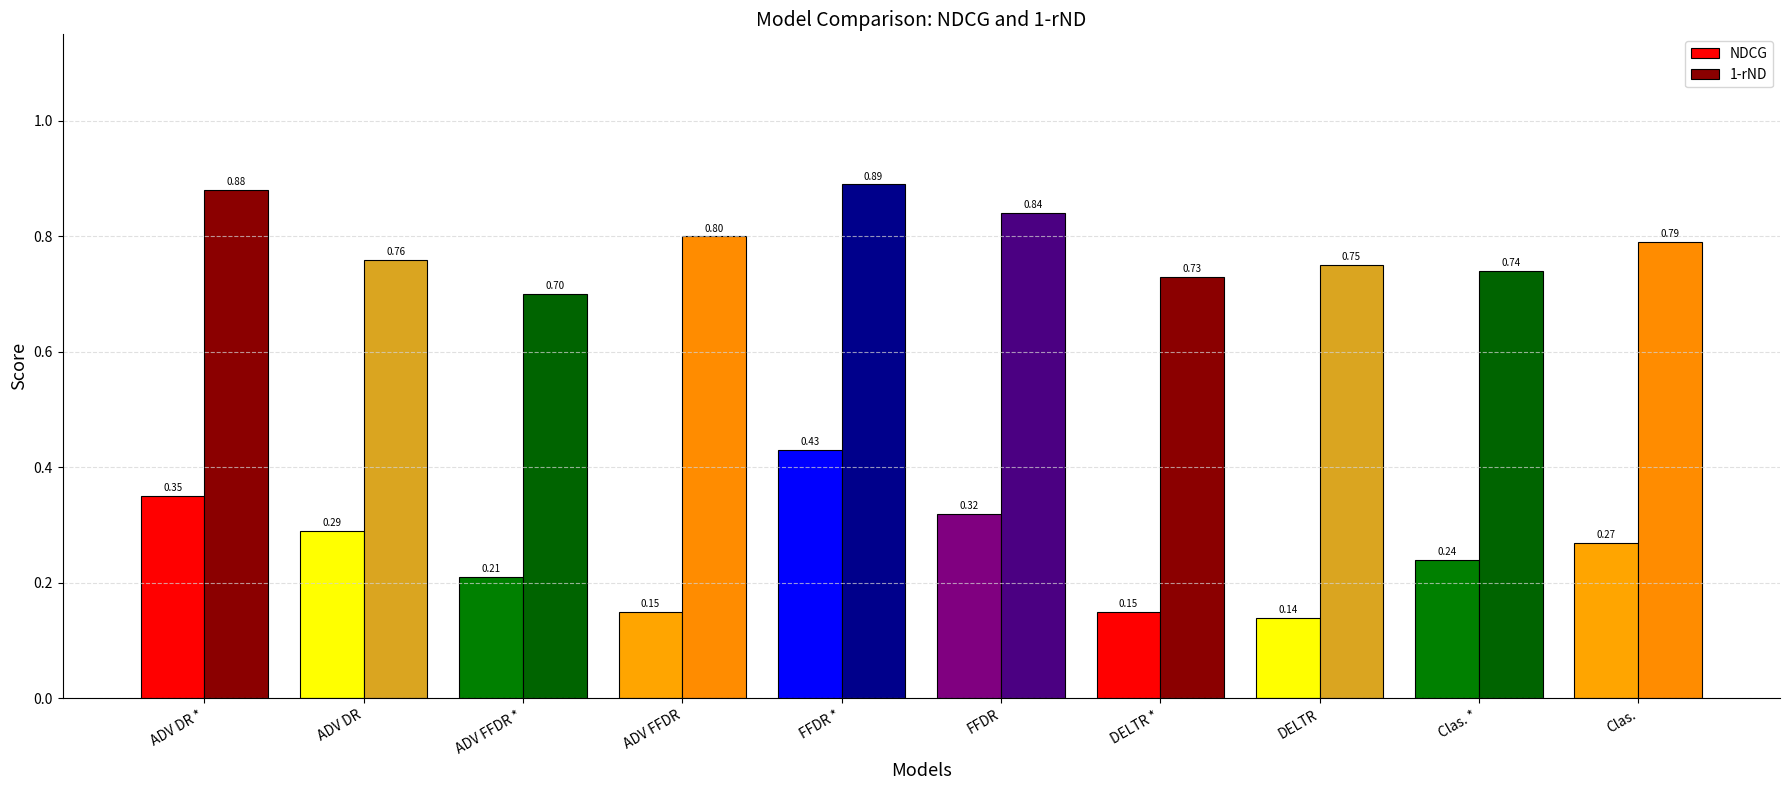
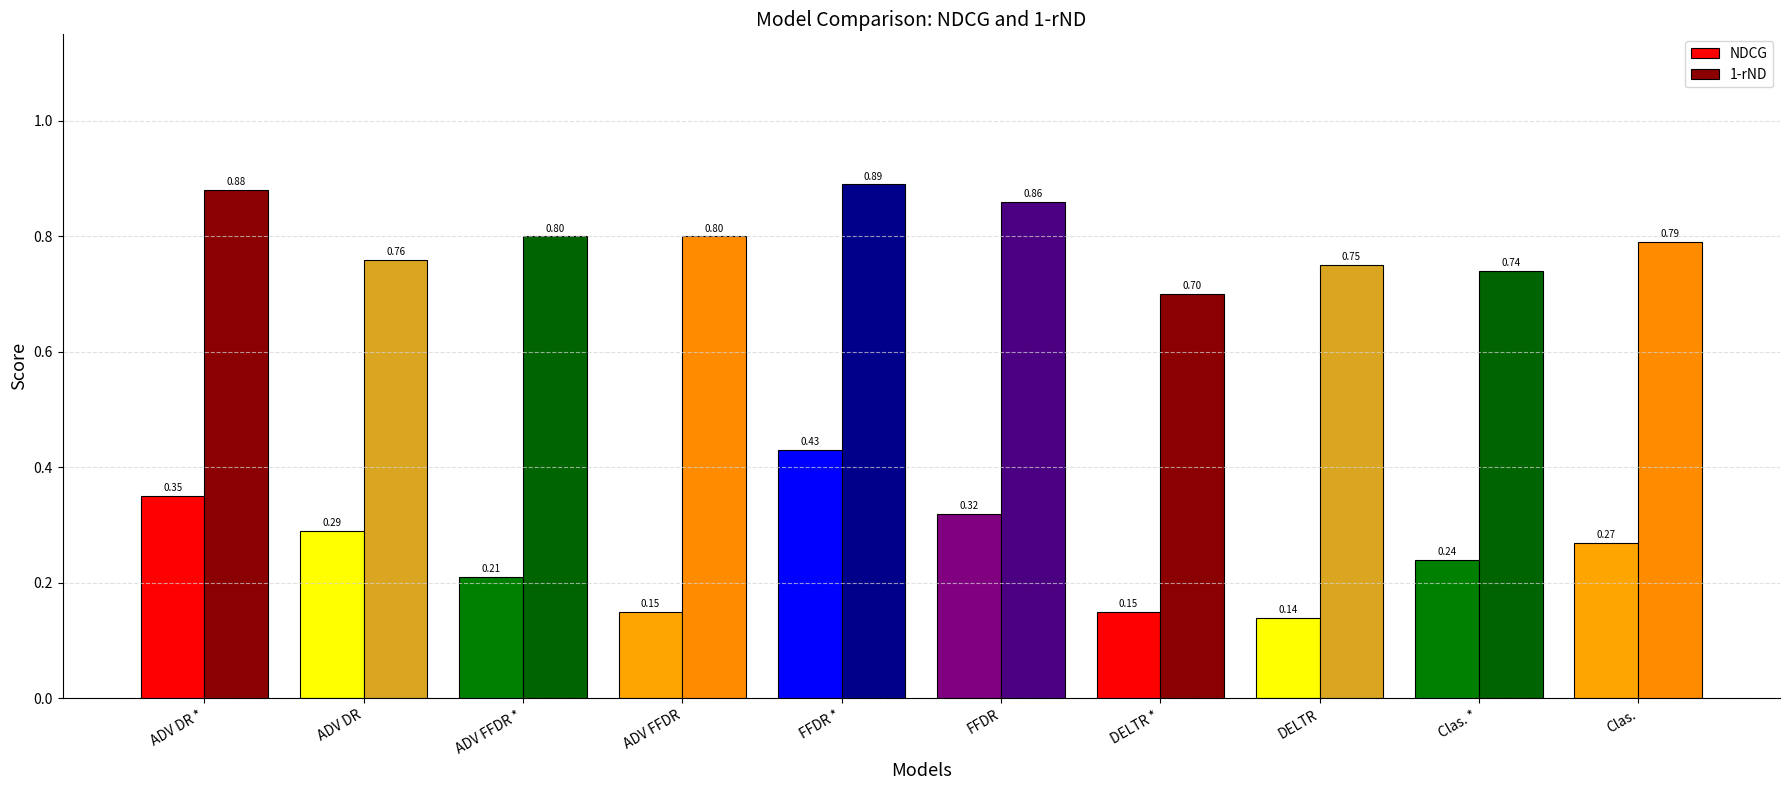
  {
    "NDCG": {
      "ADV DR *": 0.35,
      "ADV DR": 0.29,
      "ADV FFDR *": 0.21,
      "ADV FFDR": 0.15,
      "FFDR *": 0.43,
      "FFDR": 0.32,
      "DELTR *": 0.15,
      "DELTR": 0.14,
      "Clas. *": 0.24,
      "Clas.": 0.27
    },
    "1-rND": {
      "ADV DR *": 0.88,
      "ADV DR": 0.76,
-     "ADV FFDR *": 0.70,
+     "ADV FFDR *": 0.80,
      "ADV FFDR": 0.80,
      "FFDR *": 0.89,
-     "FFDR": 0.84,
-     "DELTR *": 0.73,
+     "FFDR": 0.86,
+     "DELTR *": 0.70,
      "DELTR": 0.75,
      "Clas. *": 0.74,
      "Clas.": 0.79
    }
  }
